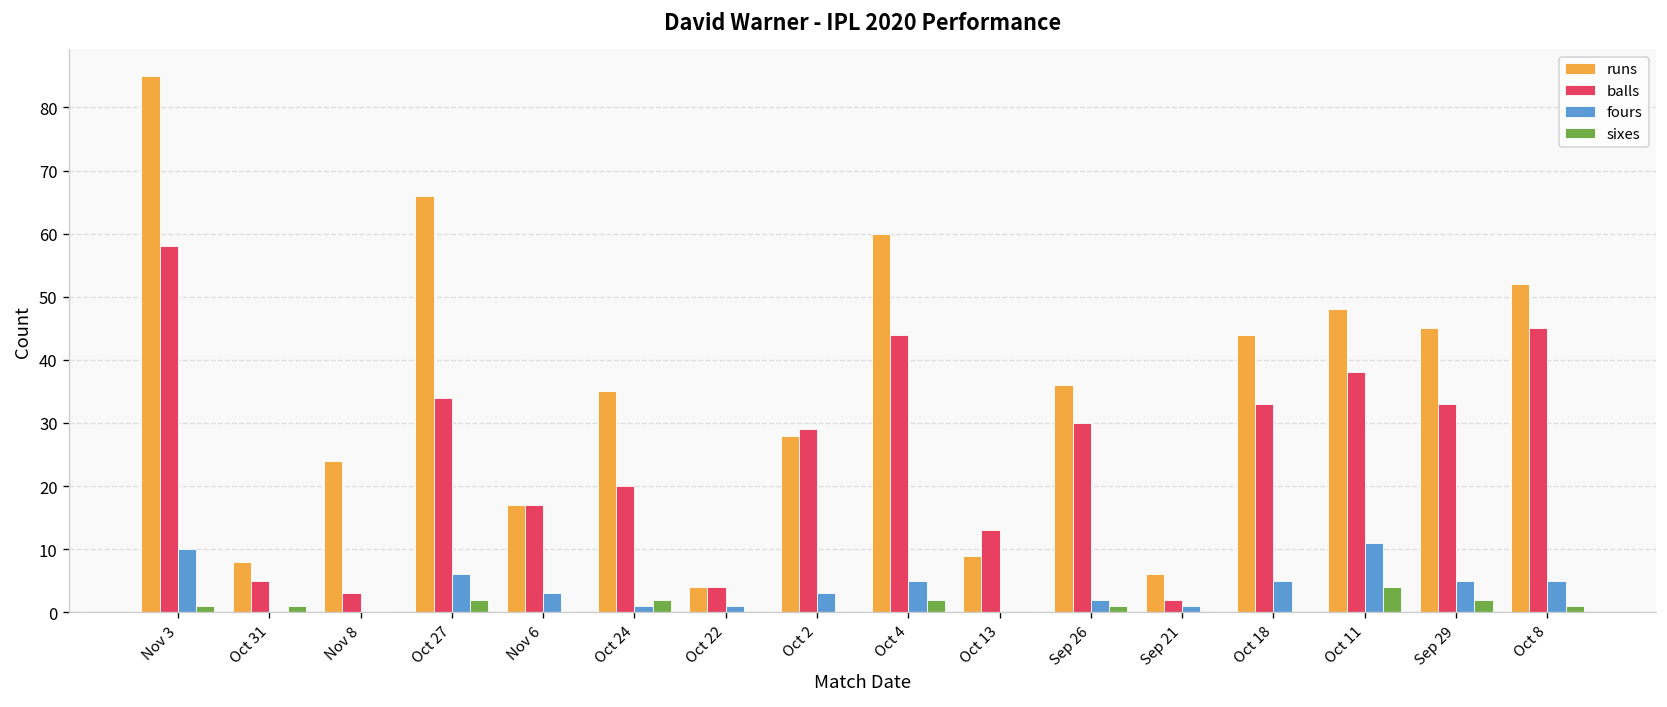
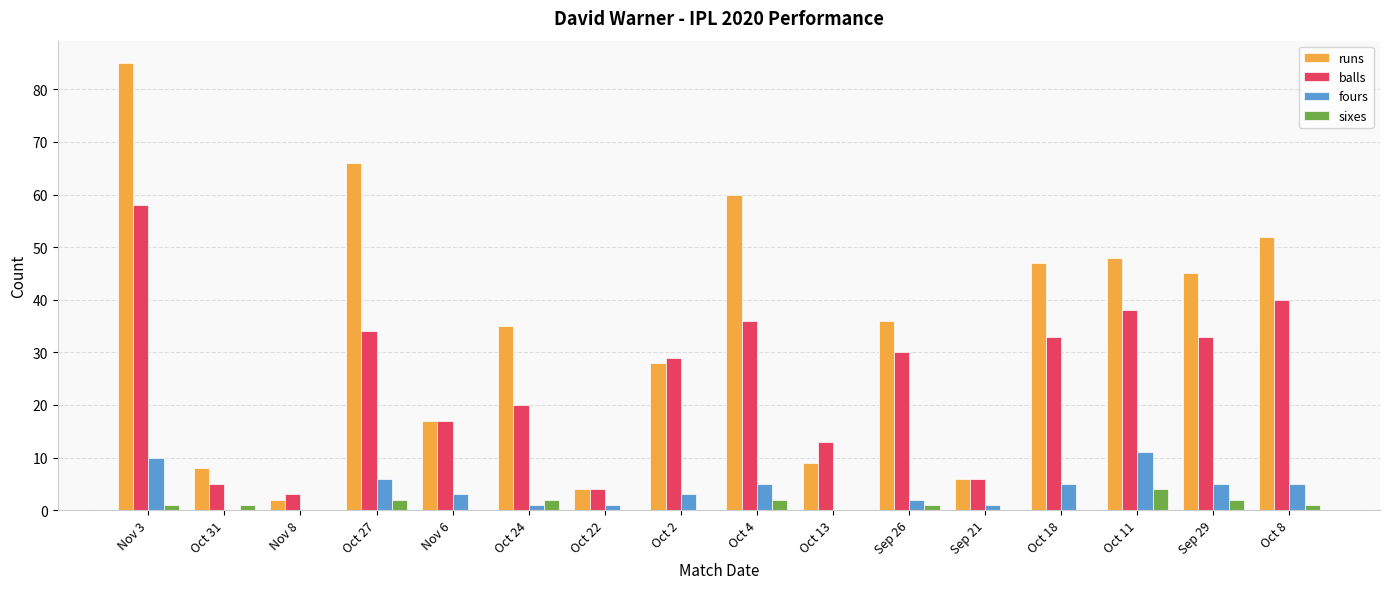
  {
    "runs": {
      "Nov 3": 85,
      "Oct 31": 8,
-     "Nov 8": 24,
+     "Nov 8": 2,
      "Oct 27": 66,
      "Nov 6": 17,
      "Oct 24": 35,
      "Oct 22": 4,
      "Oct 2": 28,
      "Oct 4": 60,
      "Oct 13": 9,
      "Sep 26": 36,
      "Sep 21": 6,
-     "Oct 18": 44,
+     "Oct 18": 47,
      "Oct 11": 48,
      "Sep 29": 45,
      "Oct 8": 52
    },
    "balls": {
      "Nov 3": 58,
      "Oct 31": 5,
      "Nov 8": 3,
      "Oct 27": 34,
      "Nov 6": 17,
      "Oct 24": 20,
      "Oct 22": 4,
      "Oct 2": 29,
-     "Oct 4": 44,
+     "Oct 4": 36,
      "Oct 13": 13,
      "Sep 26": 30,
-     "Sep 21": 2,
+     "Sep 21": 6,
      "Oct 18": 33,
      "Oct 11": 38,
      "Sep 29": 33,
-     "Oct 8": 45
+     "Oct 8": 40
    },
    "fours": {
      "Nov 3": 10,
      "Oct 31": 0,
      "Nov 8": 0,
      "Oct 27": 6,
      "Nov 6": 3,
      "Oct 24": 1,
      "Oct 22": 1,
      "Oct 2": 3,
      "Oct 4": 5,
      "Oct 13": 0,
      "Sep 26": 2,
      "Sep 21": 1,
      "Oct 18": 5,
      "Oct 11": 11,
      "Sep 29": 5,
      "Oct 8": 5
    },
    "sixes": {
      "Nov 3": 1,
      "Oct 31": 1,
      "Nov 8": 0,
      "Oct 27": 2,
      "Nov 6": 0,
      "Oct 24": 2,
      "Oct 22": 0,
      "Oct 2": 0,
      "Oct 4": 2,
      "Oct 13": 0,
      "Sep 26": 1,
      "Sep 21": 0,
      "Oct 18": 0,
      "Oct 11": 4,
      "Sep 29": 2,
      "Oct 8": 1
    }
  }
